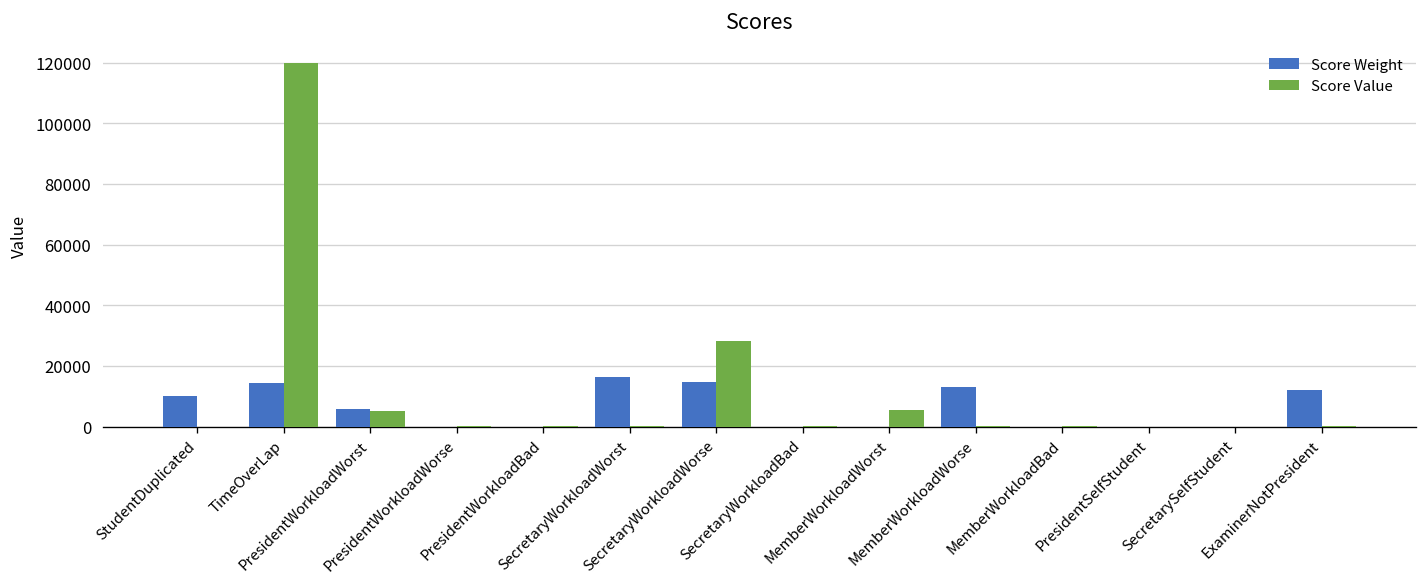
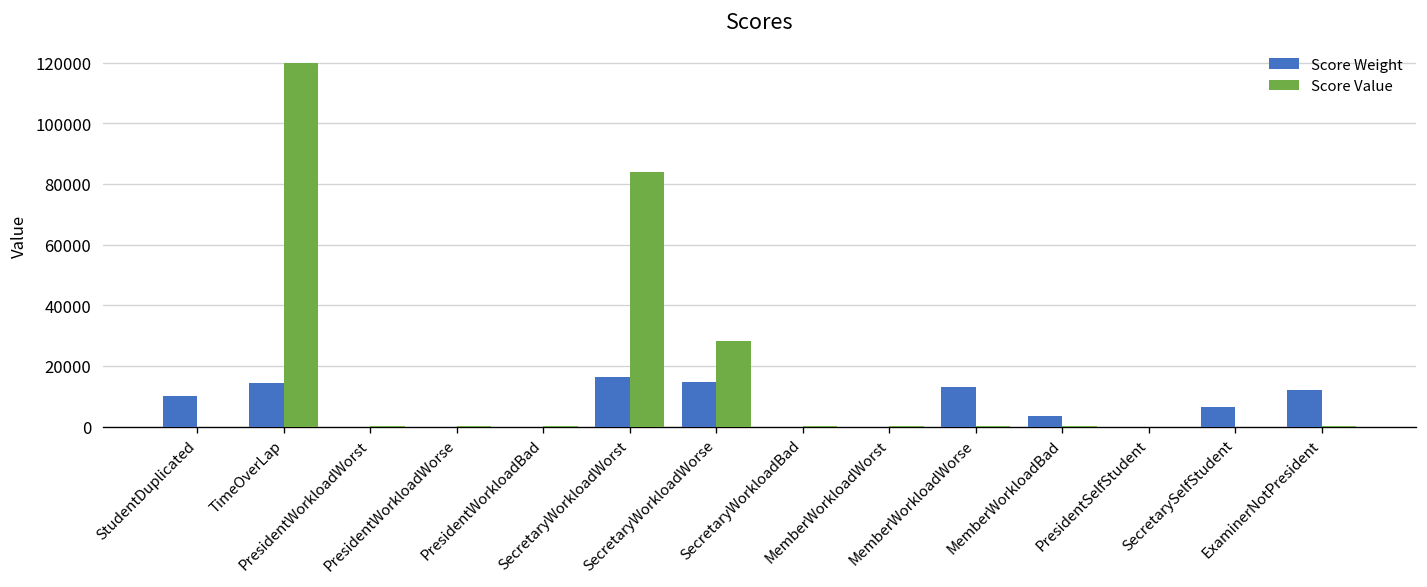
  {
    "Score Weight": {
      "StudentDuplicated": 10000,
      "TimeOverLap": 14000,
-     "PresidentWorkloadWorst": 6000,
+     "PresidentWorkloadWorst": 0,
      "SecretaryWorkloadWorst": 16000,
      "SecretaryWorkloadWorse": 15000,
      "MemberWorkloadWorse": 13000,
-     "MemberWorkloadBad": 0,
-     "SecretarySelfStudent": 0,
+     "MemberWorkloadBad": 4000,
+     "SecretarySelfStudent": 6000,
      "ExaminerNotPresident": 12000
    },
    "Score Value": {
      "StudentDuplicated": 0,
      "TimeOverLap": 120000,
-     "PresidentWorkloadWorst": 5000,
-     "SecretaryWorkloadWorst": 0,
+     "PresidentWorkloadWorst": 0,
+     "SecretaryWorkloadWorst": 84000,
      "SecretaryWorkloadWorse": 28000,
-     "MemberWorkloadWorst": 5000
+     "MemberWorkloadWorst": 0
    }
  }
